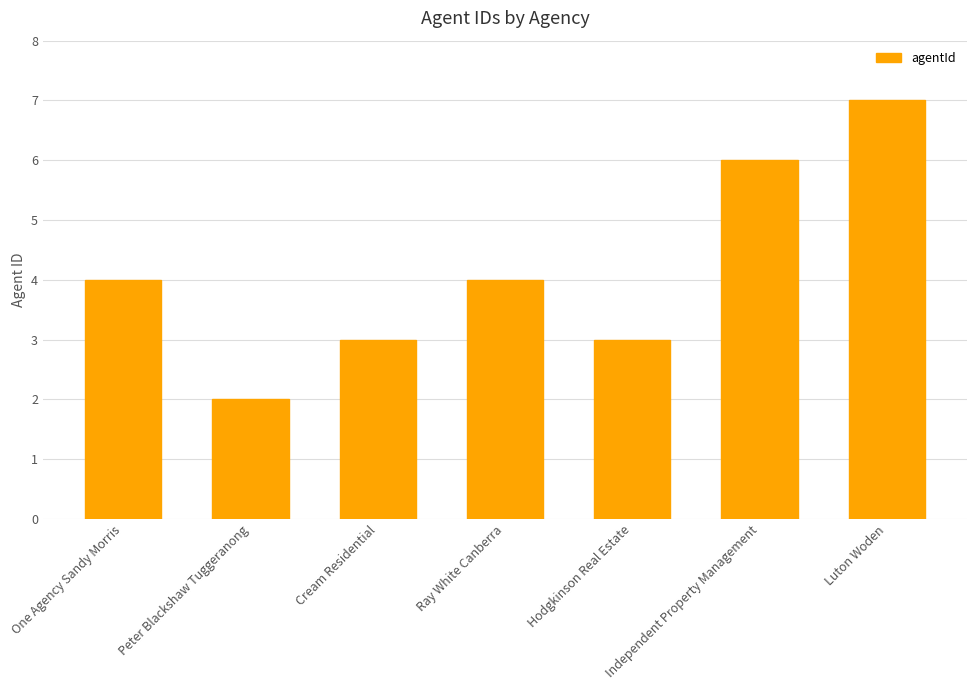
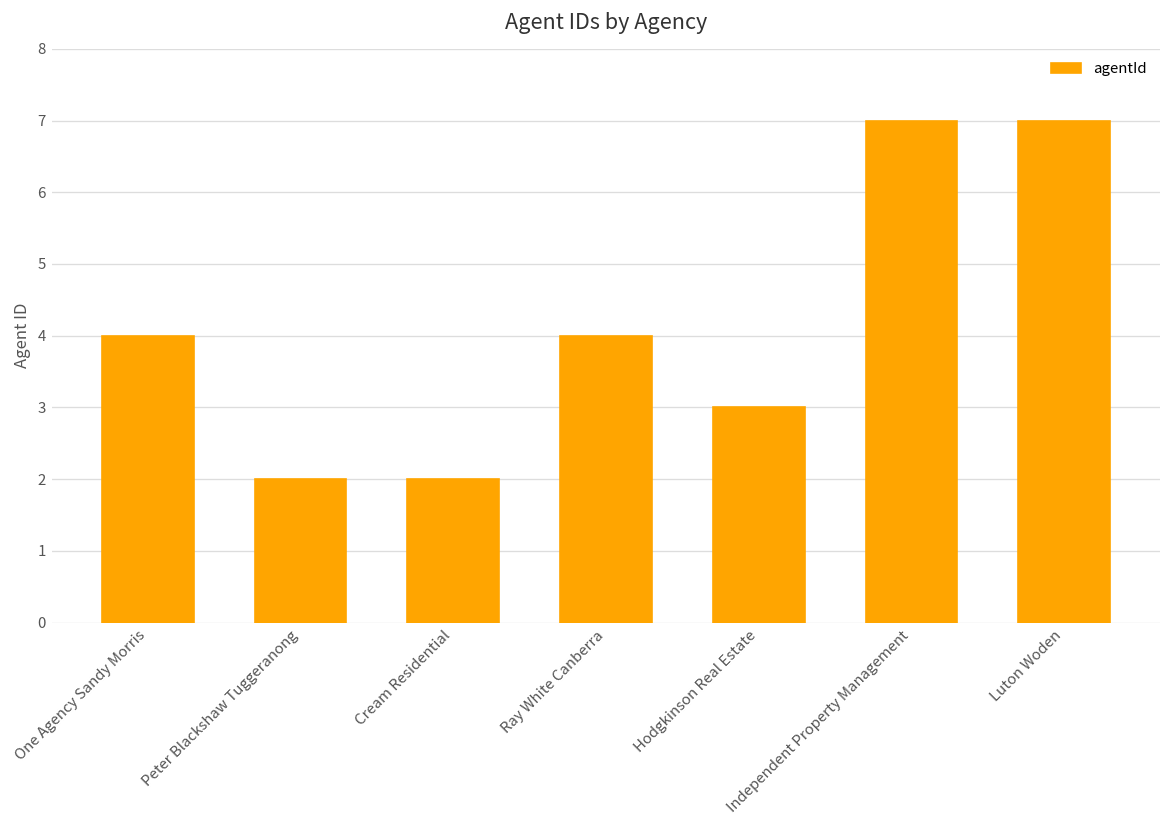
  {
    "One Agency Sandy Morris": 4,
    "Peter Blackshaw Tuggeranong": 2,
-   "Cream Residential": 3,
+   "Cream Residential": 2,
    "Ray White Canberra": 4,
    "Hodgkinson Real Estate": 3,
-   "Independent Property Management": 6,
+   "Independent Property Management": 7,
    "Luton Woden": 7
  }
